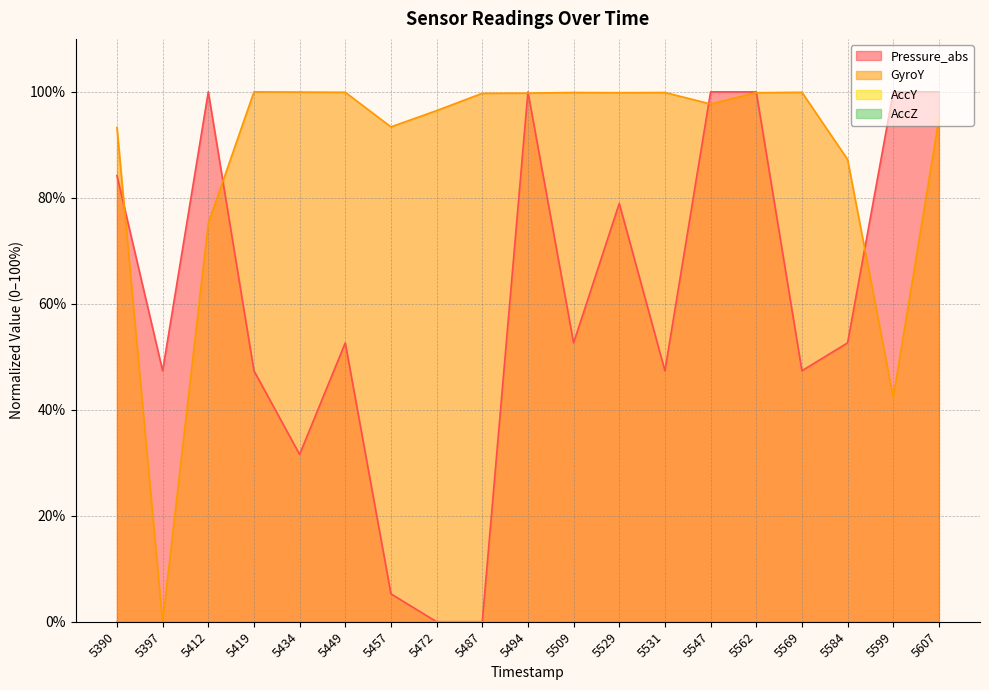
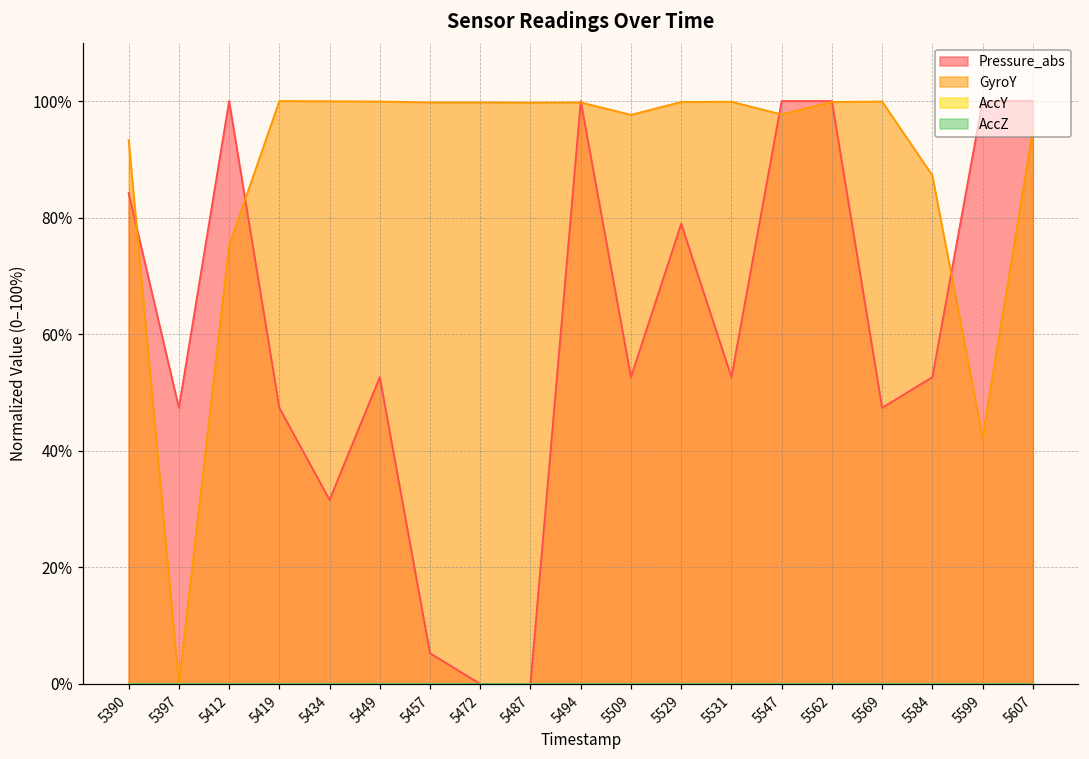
  {
    "Pressure_abs": {
      "5390": "84%",
      "5397": "47%",
      "5412": "100%",
      "5419": "47%",
      "5434": "32%",
      "5449": "53%",
      "5457": "5%",
      "5509": "53%",
      "5529": "79%",
-     "5531": "47%",
+     "5531": "53%",
      "5547": "100%",
      "5569": "47%",
      "5584": "53%"
    },
    "GyroY": {
      "5390": "93%",
      "5412": "75%",
      "5419": "100%",
      "5434": "100%",
      "5449": "100%",
-     "5457": "93%",
-     "5472": "96%",
+     "5457": "100%",
+     "5472": "100%",
      "5487": "100%",
-     "5509": "100%",
+     "5509": "98%",
      "5529": "100%",
      "5531": "100%",
      "5547": "98%",
      "5569": "100%",
      "5584": "87%",
      "5599": "42%"
    },
    "AccZ": {
      "5390": "0%",
      "5412": "0%",
      "5419": "0%",
      "5434": "0%",
      "5449": "0%",
      "5457": "0%",
      "5494": "0%",
      "5509": "0%",
      "5529": "0%",
      "5531": "0%",
      "5547": "0%",
      "5562": "0%",
      "5569": "0%",
      "5584": "0%",
      "5599": "0%",
      "5607": "0%"
    }
  }
